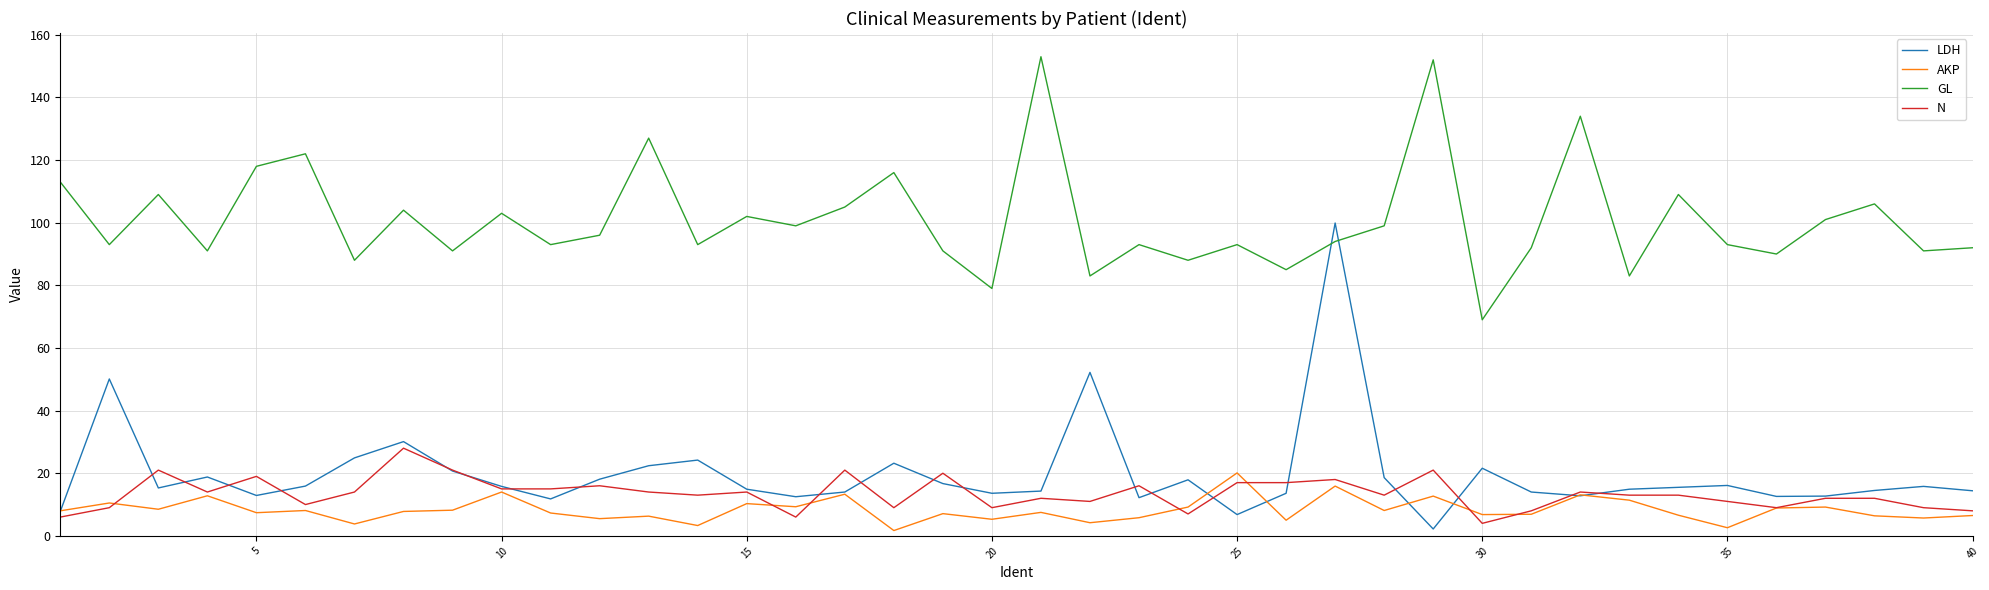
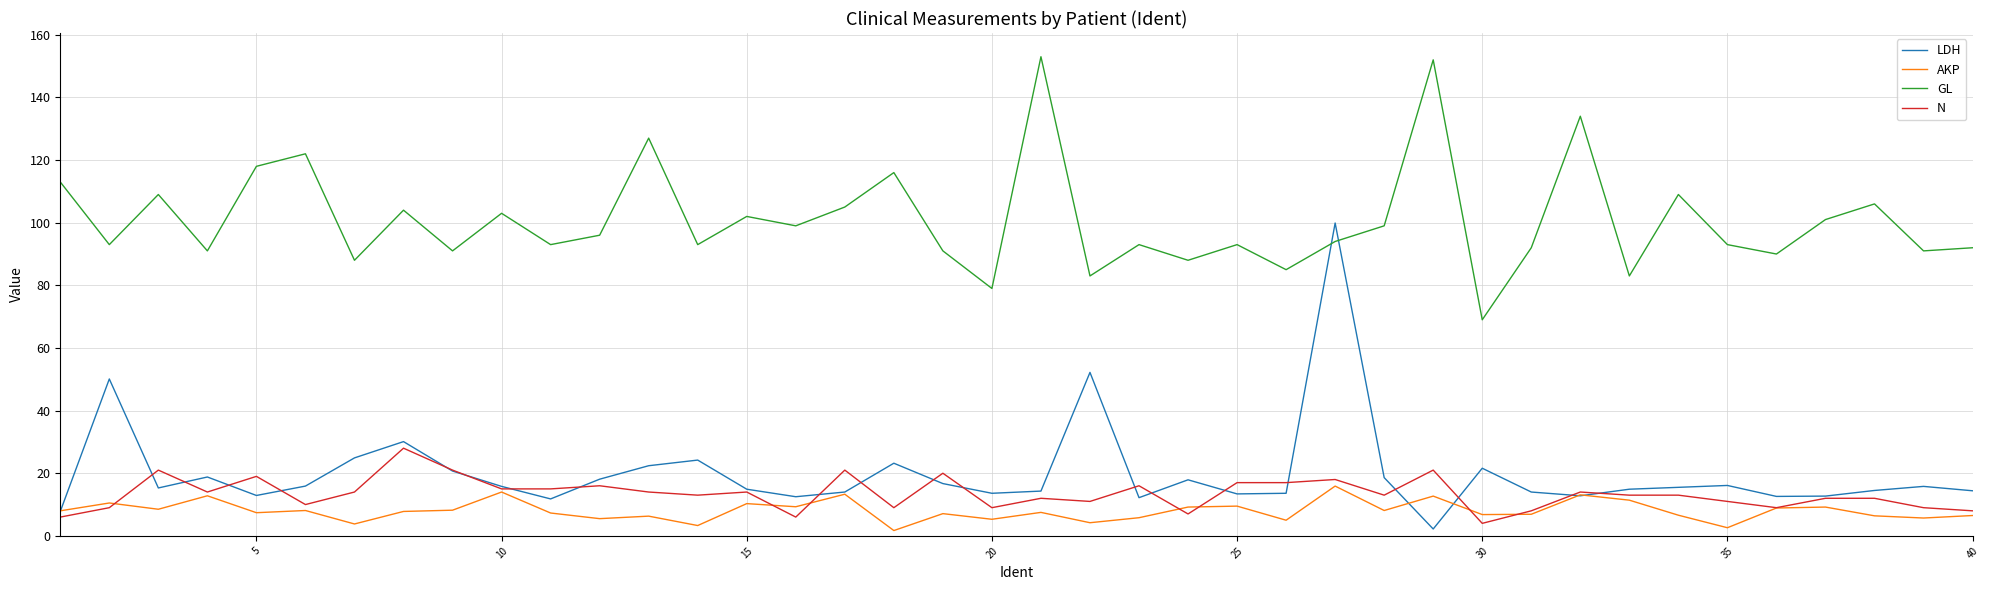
  {
    "LDH": {
      "5": 13,
      "15": 15,
      "20": 14,
-     "25": 7,
+     "25": 13,
      "30": 22,
      "35": 16,
      "40": 14
    },
    "AKP": {
      "5": 7,
      "10": 14,
      "15": 10,
      "20": 5,
-     "25": 20,
+     "25": 10,
      "30": 7,
      "35": 3,
      "40": 7
    },
    "GL": {
      "5": 118,
      "10": 103,
      "15": 102,
      "20": 79,
      "25": 93,
      "30": 69,
      "35": 93,
      "40": 92
    },
    "N": {
      "5": 19,
      "15": 14,
      "20": 9,
      "25": 17,
      "30": 4,
      "35": 11,
      "40": 8
    }
  }
